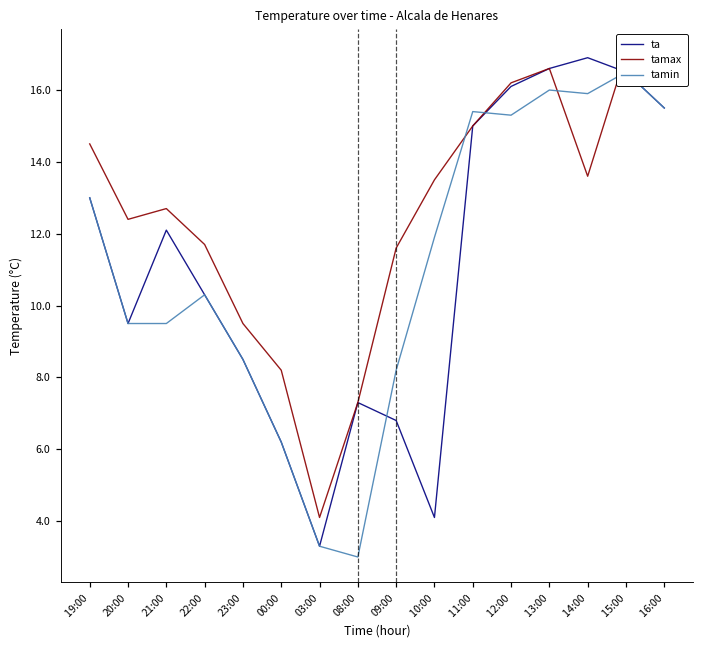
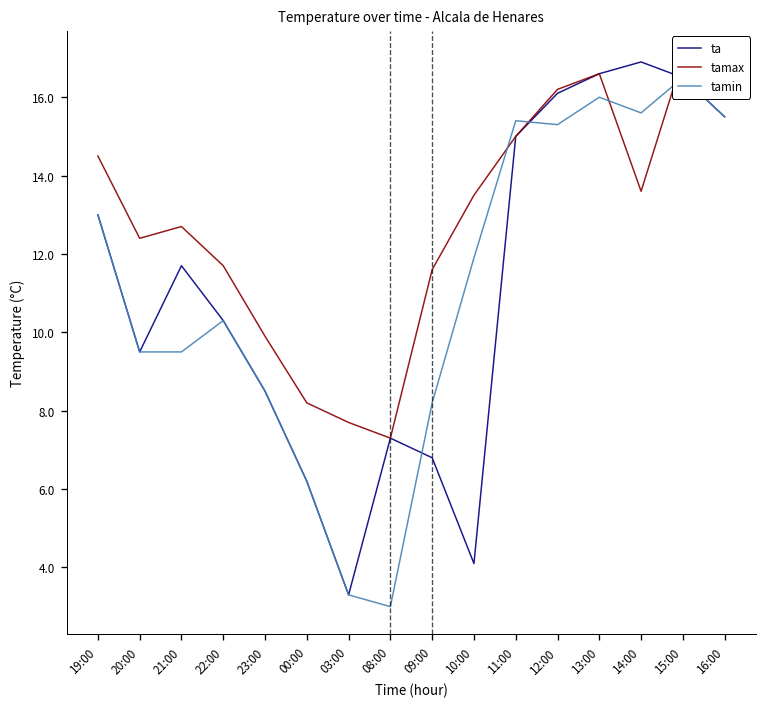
  {
    "ta": {
-     "21:00": 12.1,
+     "21:00": 11.7,
      "09:00": 6.8,
      "10:00": 4.1,
      "12:00": 16.1,
      "14:00": 16.9
    },
    "tamax": {
      "19:00": 14.5,
      "20:00": 12.4,
      "21:00": 12.7,
      "22:00": 11.7,
-     "23:00": 9.5,
+     "23:00": 9.9,
      "00:00": 8.2,
-     "03:00": 4.1,
+     "03:00": 7.7,
      "09:00": 11.6,
      "10:00": 13.5,
      "12:00": 16.2,
      "14:00": 13.6
    },
    "tamin": {
      "21:00": 9.5,
      "08:00": 3.0,
      "09:00": 8.2,
      "10:00": 11.9,
      "11:00": 15.4,
      "12:00": 15.3,
      "13:00": 16.0,
-     "14:00": 15.9
+     "14:00": 15.6
    }
  }
